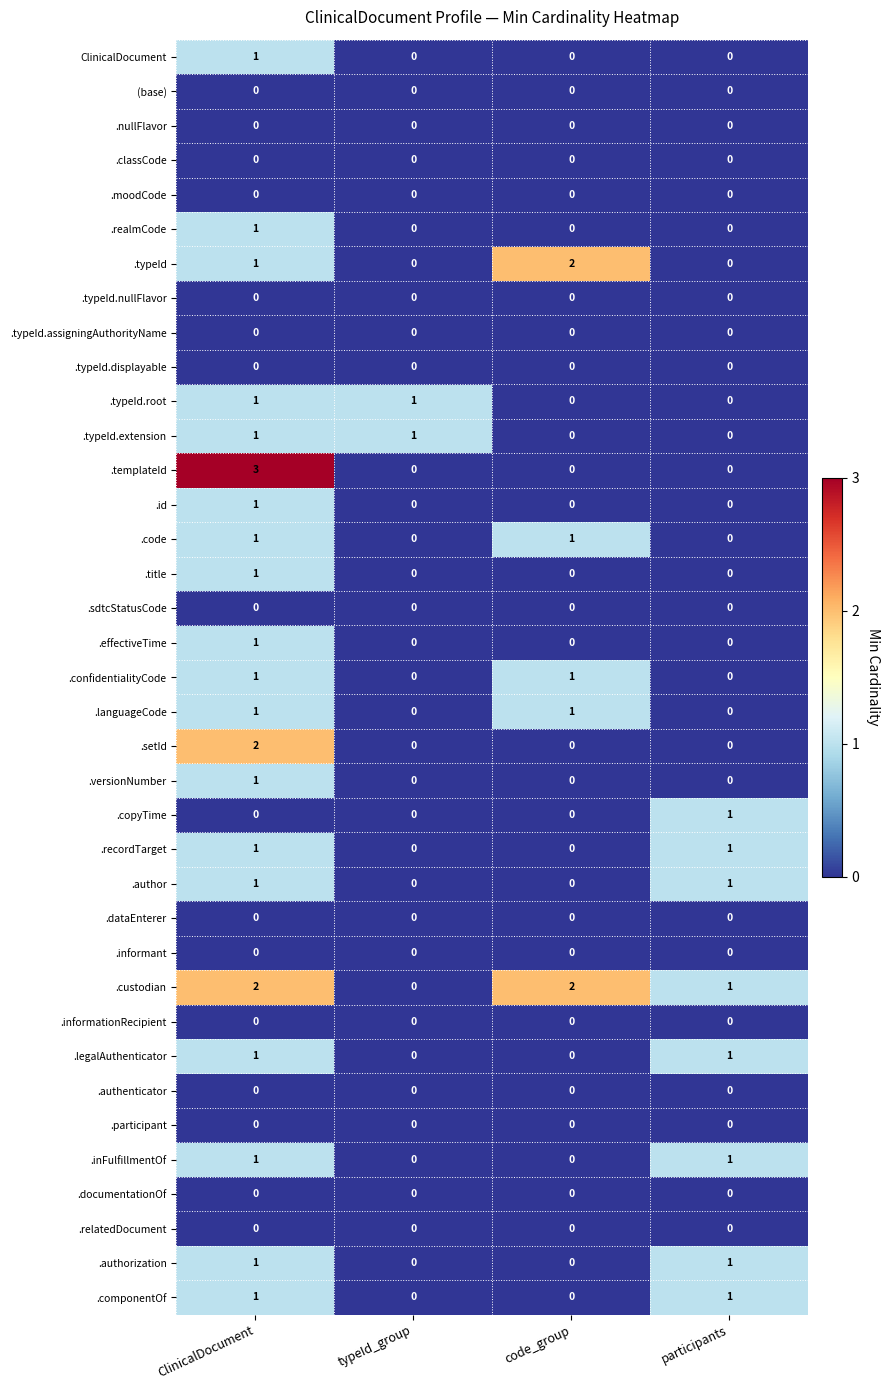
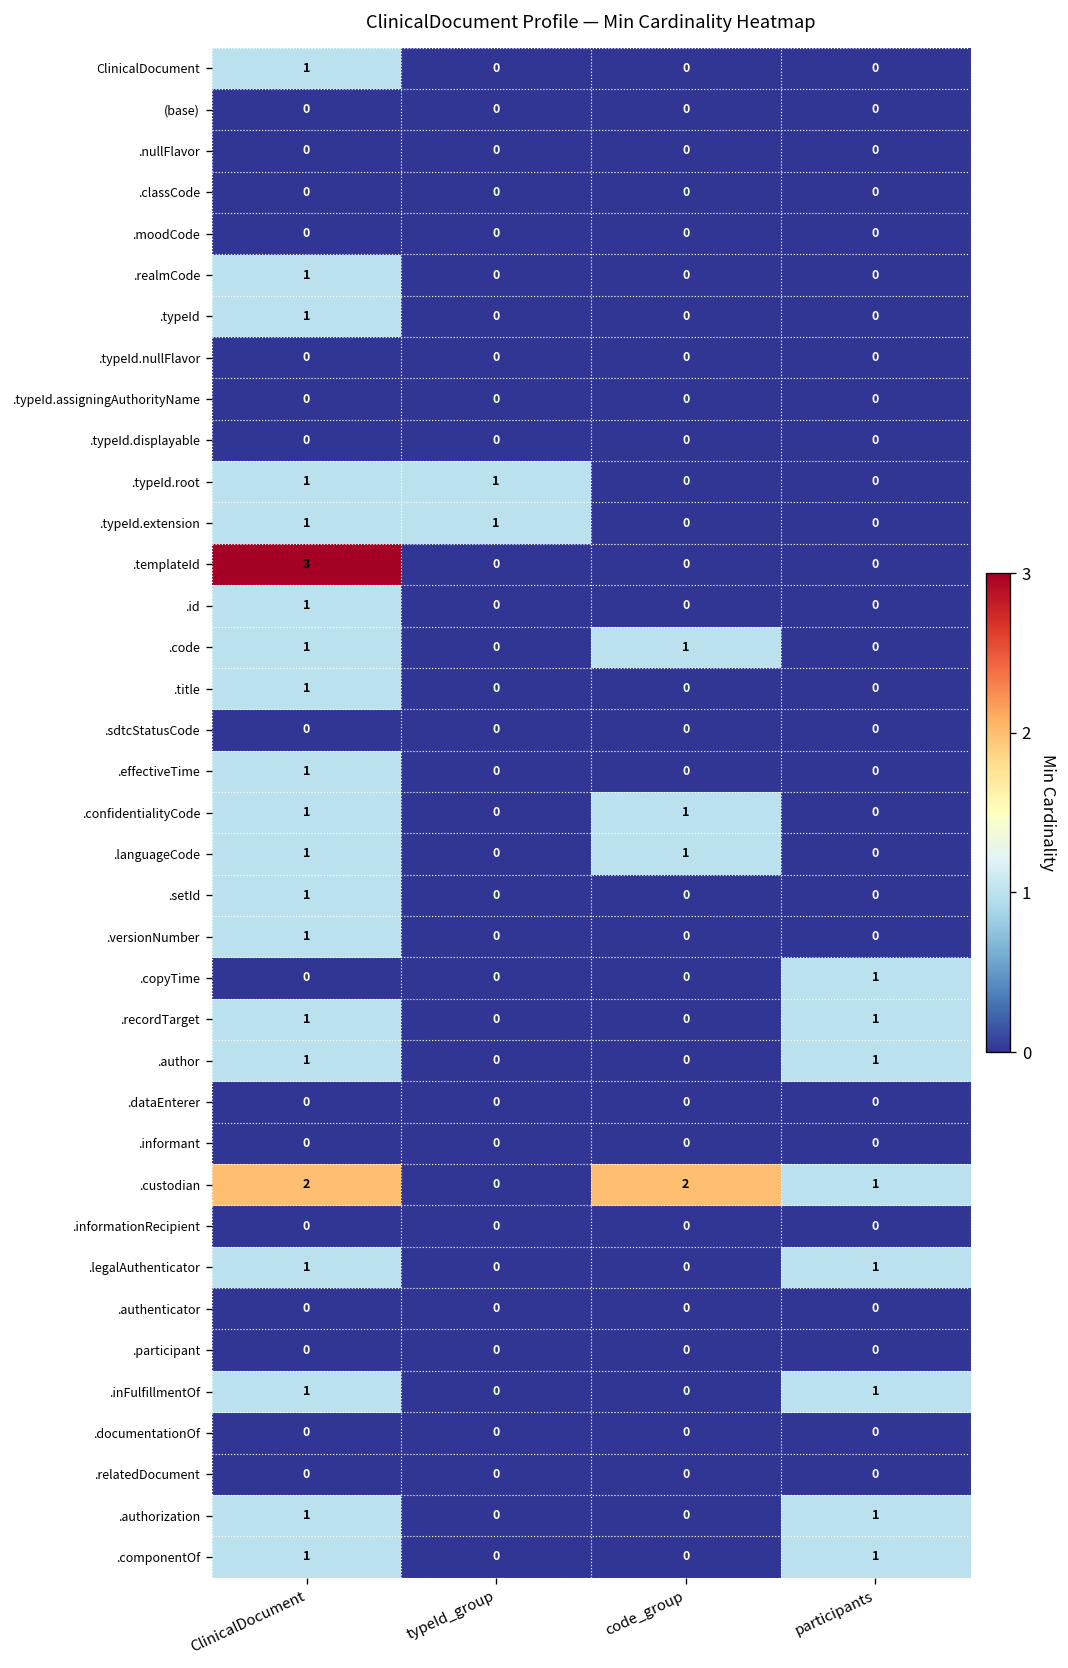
  {
    "ClinicalDocument": {
      "ClinicalDocument": 1,
      "typeId_group": 0,
      "code_group": 0,
      "participants": 0
    },
    "(base)": {
      "ClinicalDocument": 0,
      "typeId_group": 0,
      "code_group": 0,
      "participants": 0
    },
    ".nullFlavor": {
      "ClinicalDocument": 0,
      "typeId_group": 0,
      "code_group": 0,
      "participants": 0
    },
    ".classCode": {
      "ClinicalDocument": 0,
      "typeId_group": 0,
      "code_group": 0,
      "participants": 0
    },
    ".moodCode": {
      "ClinicalDocument": 0,
      "typeId_group": 0,
      "code_group": 0,
      "participants": 0
    },
    ".realmCode": {
      "ClinicalDocument": 1,
      "typeId_group": 0,
      "code_group": 0,
      "participants": 0
    },
    ".typeId": {
      "ClinicalDocument": 1,
      "typeId_group": 0,
-     "code_group": 2,
+     "code_group": 0,
      "participants": 0
    },
    ".typeId.nullFlavor": {
      "ClinicalDocument": 0,
      "typeId_group": 0,
      "code_group": 0,
      "participants": 0
    },
    ".typeId.assigningAuthorityName": {
      "ClinicalDocument": 0,
      "typeId_group": 0,
      "code_group": 0,
      "participants": 0
    },
    ".typeId.displayable": {
      "ClinicalDocument": 0,
      "typeId_group": 0,
      "code_group": 0,
      "participants": 0
    },
    ".typeId.root": {
      "ClinicalDocument": 1,
      "typeId_group": 1,
      "code_group": 0,
      "participants": 0
    },
    ".typeId.extension": {
      "ClinicalDocument": 1,
      "typeId_group": 1,
      "code_group": 0,
      "participants": 0
    },
    ".templateId": {
      "ClinicalDocument": 3,
      "typeId_group": 0,
      "code_group": 0,
      "participants": 0
    },
    ".id": {
      "ClinicalDocument": 1,
      "typeId_group": 0,
      "code_group": 0,
      "participants": 0
    },
    ".code": {
      "ClinicalDocument": 1,
      "typeId_group": 0,
      "code_group": 1,
      "participants": 0
    },
    ".title": {
      "ClinicalDocument": 1,
      "typeId_group": 0,
      "code_group": 0,
      "participants": 0
    },
    ".sdtcStatusCode": {
      "ClinicalDocument": 0,
      "typeId_group": 0,
      "code_group": 0,
      "participants": 0
    },
    ".effectiveTime": {
      "ClinicalDocument": 1,
      "typeId_group": 0,
      "code_group": 0,
      "participants": 0
    },
    ".confidentialityCode": {
      "ClinicalDocument": 1,
      "typeId_group": 0,
      "code_group": 1,
      "participants": 0
    },
    ".languageCode": {
      "ClinicalDocument": 1,
      "typeId_group": 0,
      "code_group": 1,
      "participants": 0
    },
    ".setId": {
-     "ClinicalDocument": 2,
+     "ClinicalDocument": 1,
      "typeId_group": 0,
      "code_group": 0,
      "participants": 0
    },
    ".versionNumber": {
      "ClinicalDocument": 1,
      "typeId_group": 0,
      "code_group": 0,
      "participants": 0
    },
    ".copyTime": {
      "ClinicalDocument": 0,
      "typeId_group": 0,
      "code_group": 0,
      "participants": 1
    },
    ".recordTarget": {
      "ClinicalDocument": 1,
      "typeId_group": 0,
      "code_group": 0,
      "participants": 1
    },
    ".author": {
      "ClinicalDocument": 1,
      "typeId_group": 0,
      "code_group": 0,
      "participants": 1
    },
    ".dataEnterer": {
      "ClinicalDocument": 0,
      "typeId_group": 0,
      "code_group": 0,
      "participants": 0
    },
    ".informant": {
      "ClinicalDocument": 0,
      "typeId_group": 0,
      "code_group": 0,
      "participants": 0
    },
    ".custodian": {
      "ClinicalDocument": 2,
      "typeId_group": 0,
      "code_group": 2,
      "participants": 1
    },
    ".informationRecipient": {
      "ClinicalDocument": 0,
      "typeId_group": 0,
      "code_group": 0,
      "participants": 0
    },
    ".legalAuthenticator": {
      "ClinicalDocument": 1,
      "typeId_group": 0,
      "code_group": 0,
      "participants": 1
    },
    ".authenticator": {
      "ClinicalDocument": 0,
      "typeId_group": 0,
      "code_group": 0,
      "participants": 0
    },
    ".participant": {
      "ClinicalDocument": 0,
      "typeId_group": 0,
      "code_group": 0,
      "participants": 0
    },
    ".inFulfillmentOf": {
      "ClinicalDocument": 1,
      "typeId_group": 0,
      "code_group": 0,
      "participants": 1
    },
    ".documentationOf": {
      "ClinicalDocument": 0,
      "typeId_group": 0,
      "code_group": 0,
      "participants": 0
    },
    ".relatedDocument": {
      "ClinicalDocument": 0,
      "typeId_group": 0,
      "code_group": 0,
      "participants": 0
    },
    ".authorization": {
      "ClinicalDocument": 1,
      "typeId_group": 0,
      "code_group": 0,
      "participants": 1
    },
    ".componentOf": {
      "ClinicalDocument": 1,
      "typeId_group": 0,
      "code_group": 0,
      "participants": 1
    }
  }
